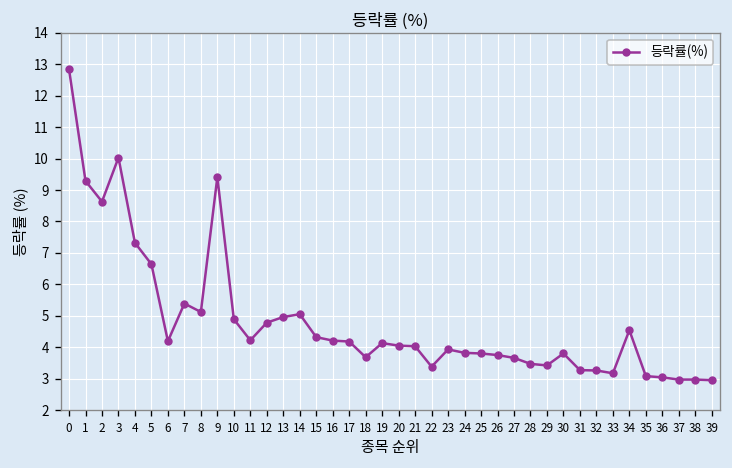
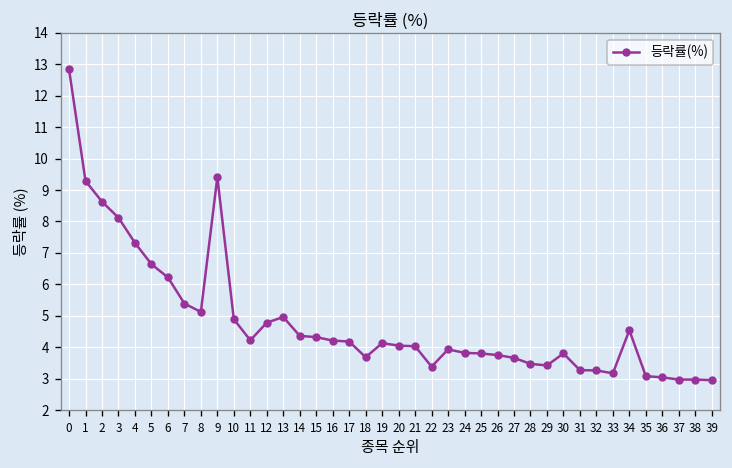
  {
    "0": 12.8,
    "1": 9.3,
    "2": 8.6,
-   "3": 10.0,
+   "3": 8.1,
    "4": 7.3,
    "5": 6.6,
-   "6": 4.2,
+   "6": 6.2,
    "7": 5.4,
    "8": 5.1,
    "9": 9.4,
    "10": 4.9,
    "11": 4.2,
    "12": 4.8,
    "13": 5.0,
-   "14": 5.1,
+   "14": 4.4,
    "15": 4.3,
    "16": 4.2,
    "17": 4.2,
    "18": 3.7,
    "19": 4.1,
    "20": 4.1,
    "21": 4.0,
    "22": 3.4,
    "23": 3.9,
    "24": 3.8,
    "25": 3.8,
    "26": 3.8,
    "27": 3.7,
    "28": 3.5,
    "29": 3.4,
    "30": 3.8,
    "31": 3.3,
    "32": 3.3,
    "33": 3.2,
    "34": 4.5,
    "35": 3.1,
    "36": 3.0,
    "37": 3.0,
    "38": 3.0,
    "39": 3.0
  }
